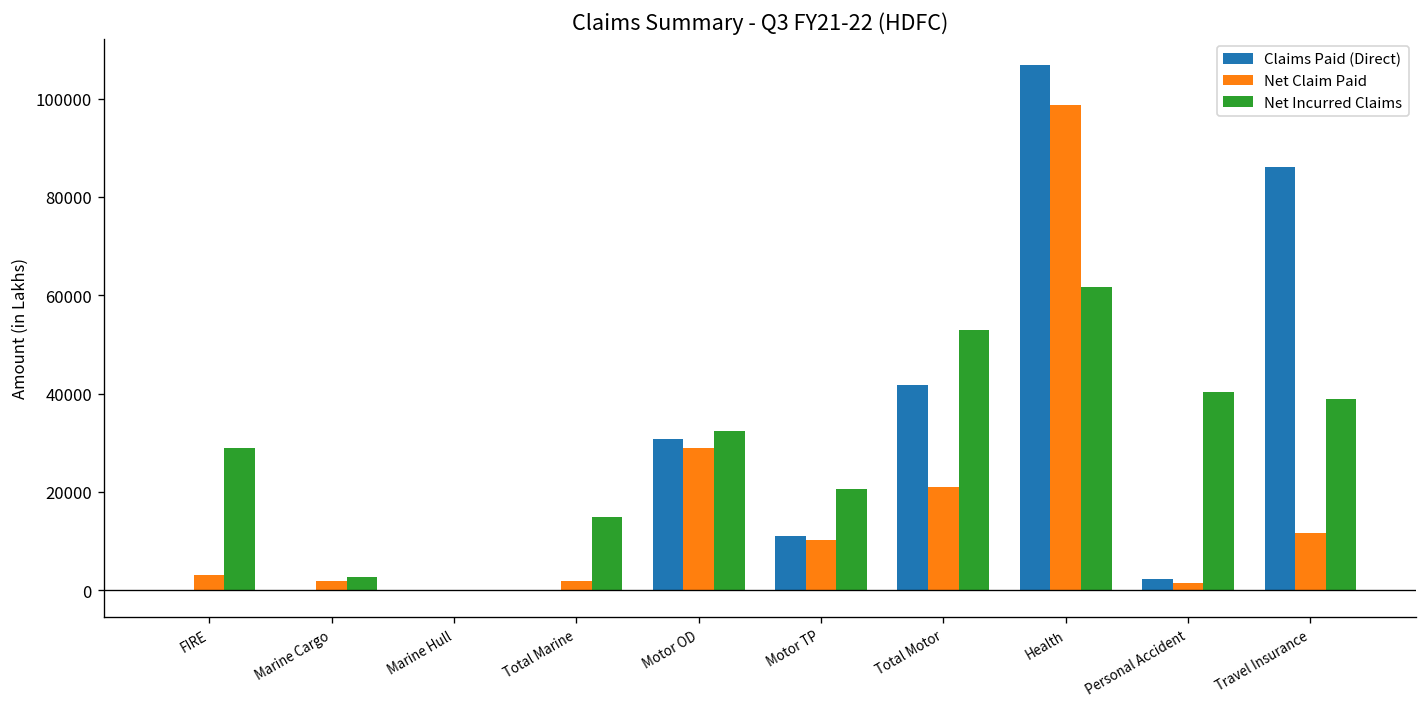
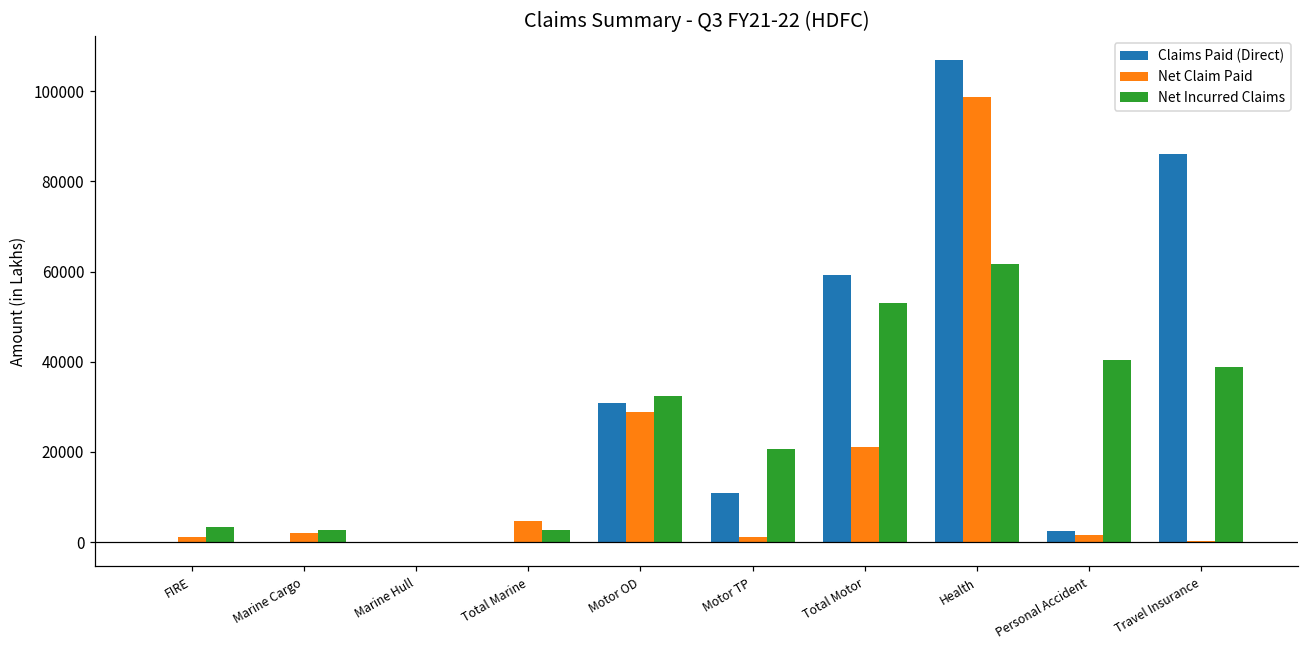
  {
    "Claims Paid (Direct)": {
      "Motor OD": 31000,
      "Motor TP": 11000,
-     "Total Motor": 42000,
+     "Total Motor": 59000,
      "Health": 107000,
      "Personal Accident": 2000,
      "Travel Insurance": 86000
    },
    "Net Claim Paid": {
-     "FIRE": 3000,
+     "FIRE": 1000,
      "Marine Cargo": 2000,
      "Marine Hull": 0,
-     "Total Marine": 2000,
+     "Total Marine": 5000,
      "Motor OD": 29000,
-     "Motor TP": 10000,
+     "Motor TP": 1000,
      "Total Motor": 21000,
      "Health": 99000,
      "Personal Accident": 2000,
-     "Travel Insurance": 12000
+     "Travel Insurance": 0
    },
    "Net Incurred Claims": {
-     "FIRE": 29000,
+     "FIRE": 3000,
      "Marine Cargo": 3000,
-     "Total Marine": 15000,
+     "Total Marine": 3000,
      "Motor OD": 32000,
      "Motor TP": 21000,
      "Total Motor": 53000,
      "Health": 62000,
      "Personal Accident": 40000,
      "Travel Insurance": 39000
    }
  }
